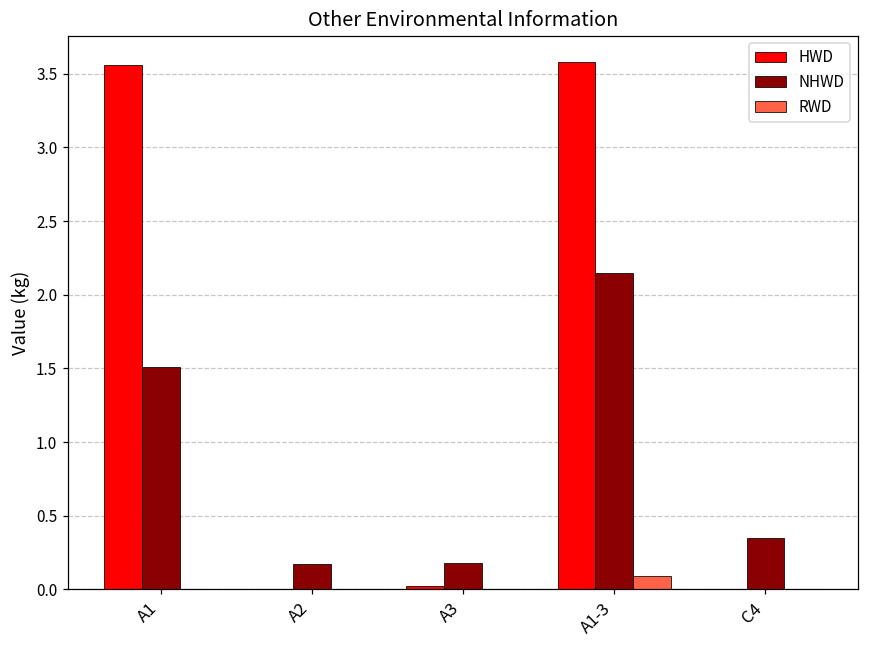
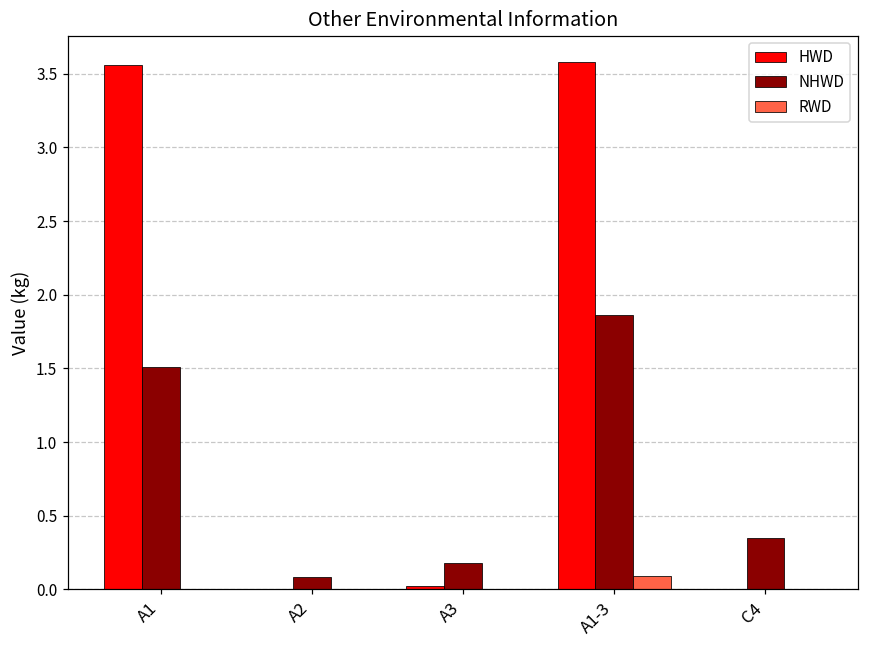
  {
    "HWD": {
      "A1": 3.56,
      "A3": 0.02,
      "A1-3": 3.58
    },
    "NHWD": {
      "A1": 1.51,
-     "A2": 0.17,
+     "A2": 0.08,
      "A3": 0.18,
-     "A1-3": 2.15,
+     "A1-3": 1.86,
      "C4": 0.35
    },
    "RWD": {
      "A1-3": 0.09
    }
  }
